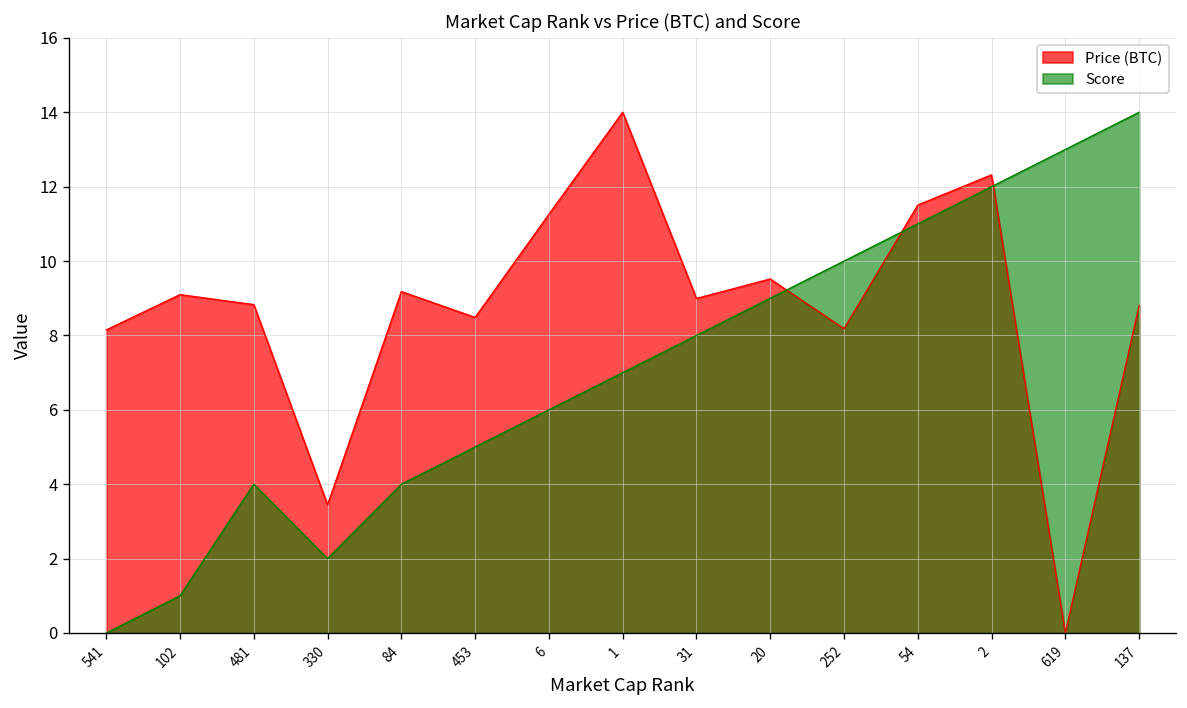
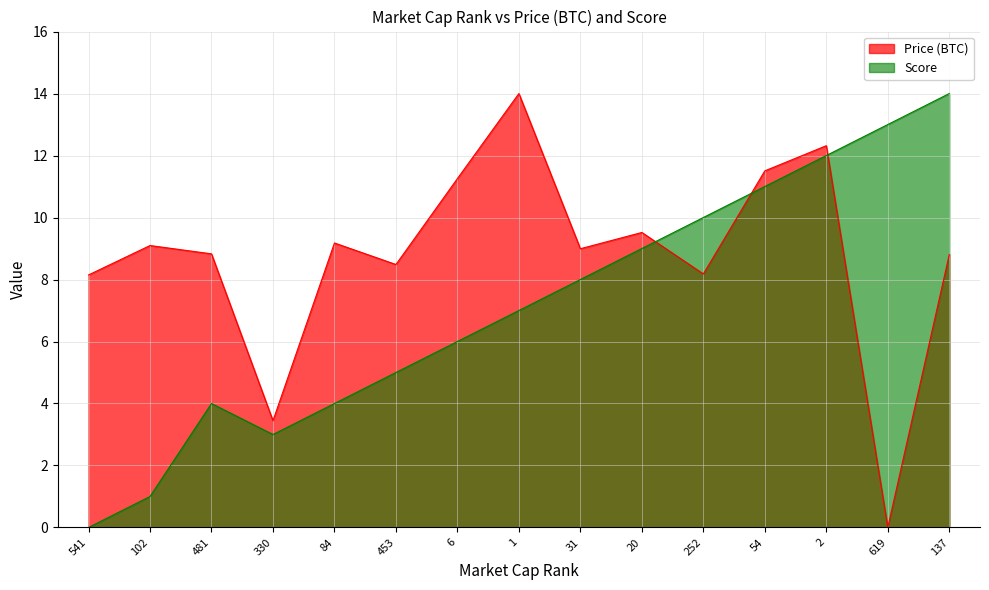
  {
    "Price (BTC)": {
      "541": 8.1,
      "102": 9.1,
      "481": 8.8,
      "330": 3.4,
      "84": 9.2,
      "453": 8.5,
      "6": 11.3,
      "1": 14,
      "31": 9,
      "20": 9.5,
      "252": 8.2,
      "54": 11.5,
      "2": 12.3,
      "619": 0,
      "137": 8.8
    },
    "Score": {
      "541": 0,
      "102": 1,
      "481": 4,
-     "330": 2,
+     "330": 3,
      "84": 4,
      "453": 5,
      "6": 6,
      "1": 7,
      "31": 8,
      "20": 9,
      "252": 10,
      "54": 11,
      "2": 12,
      "619": 13,
      "137": 14
    }
  }
